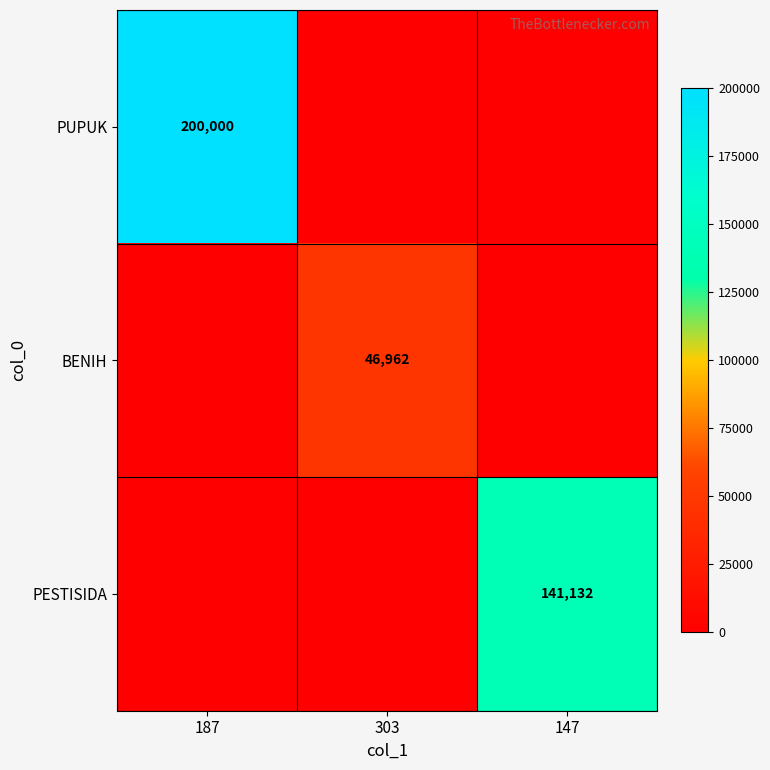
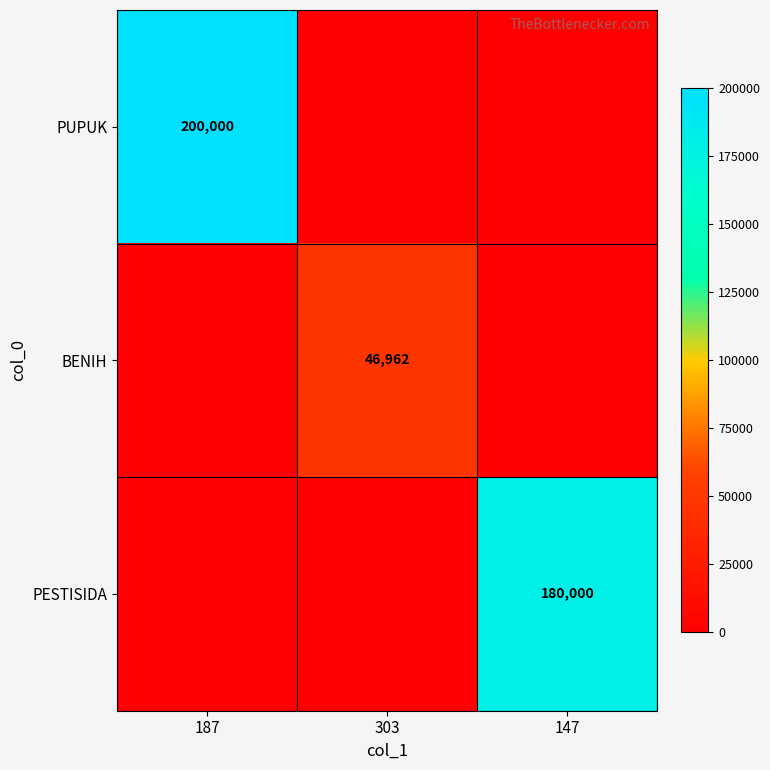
  {
    "PUPUK": {
      "187": "200,000"
    },
    "BENIH": {
      "303": "46,962"
    },
    "PESTISIDA": {
-     "147": "141,132"
+     "147": "180,000"
    }
  }
